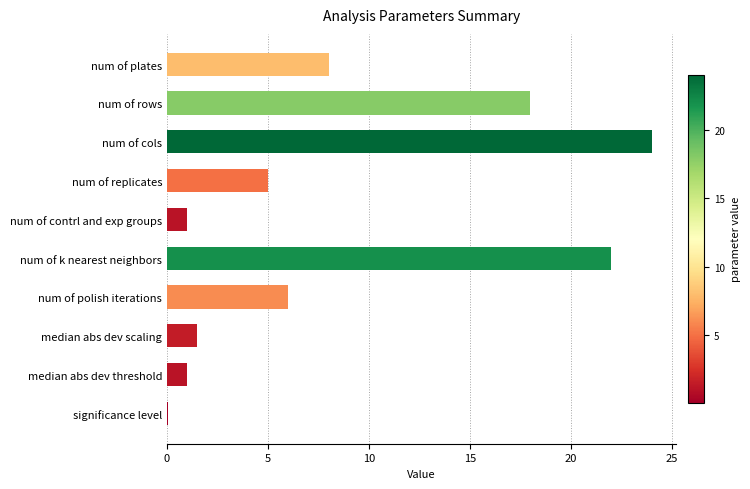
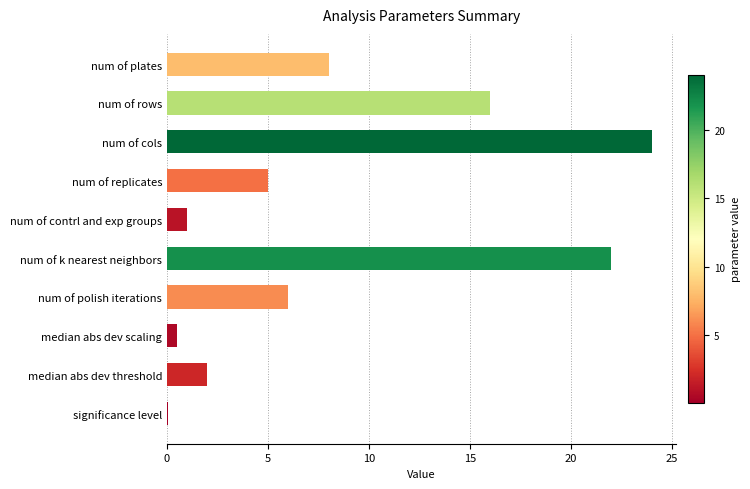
  {
    "num of plates": 8.0,
-   "num of rows": 18,
+   "num of rows": 16,
    "num of cols": 24.0,
    "num of replicates": 5.0,
    "num of contrl and exp groups": 1.0,
    "num of k nearest neighbors": 22.0,
    "num of polish iterations": 6.0,
-   "median abs dev scaling": 1.5,
-   "median abs dev threshold": 1
+   "median abs dev scaling": 0.5,
+   "median abs dev threshold": 2
  }
